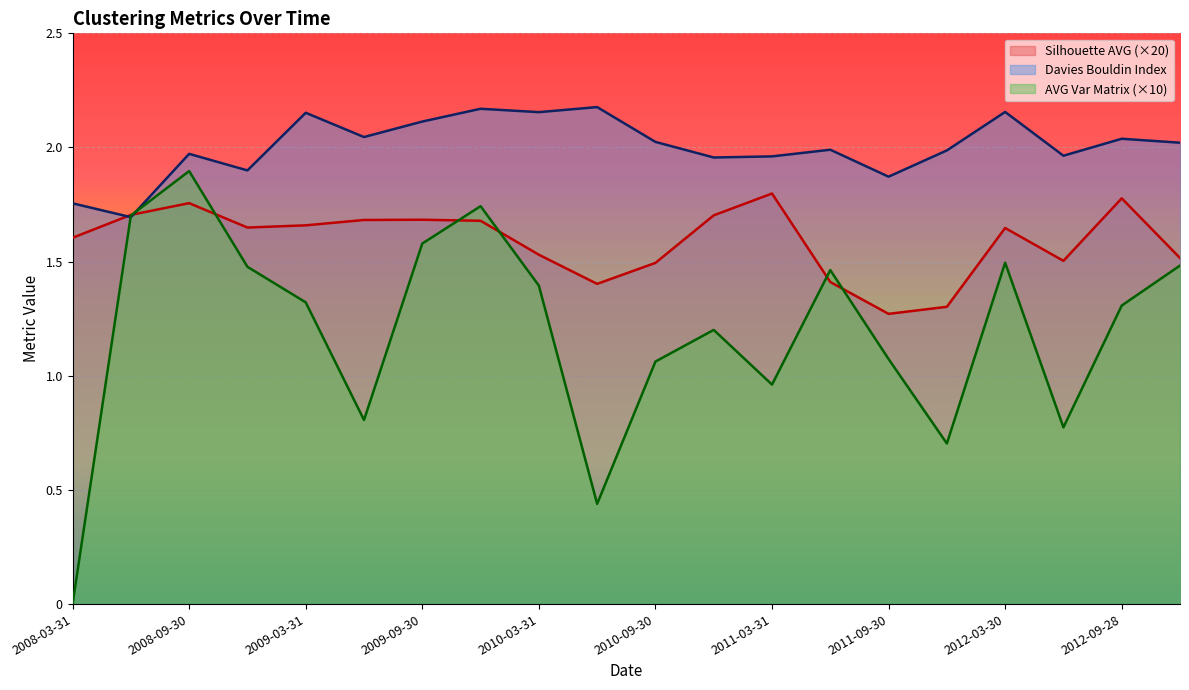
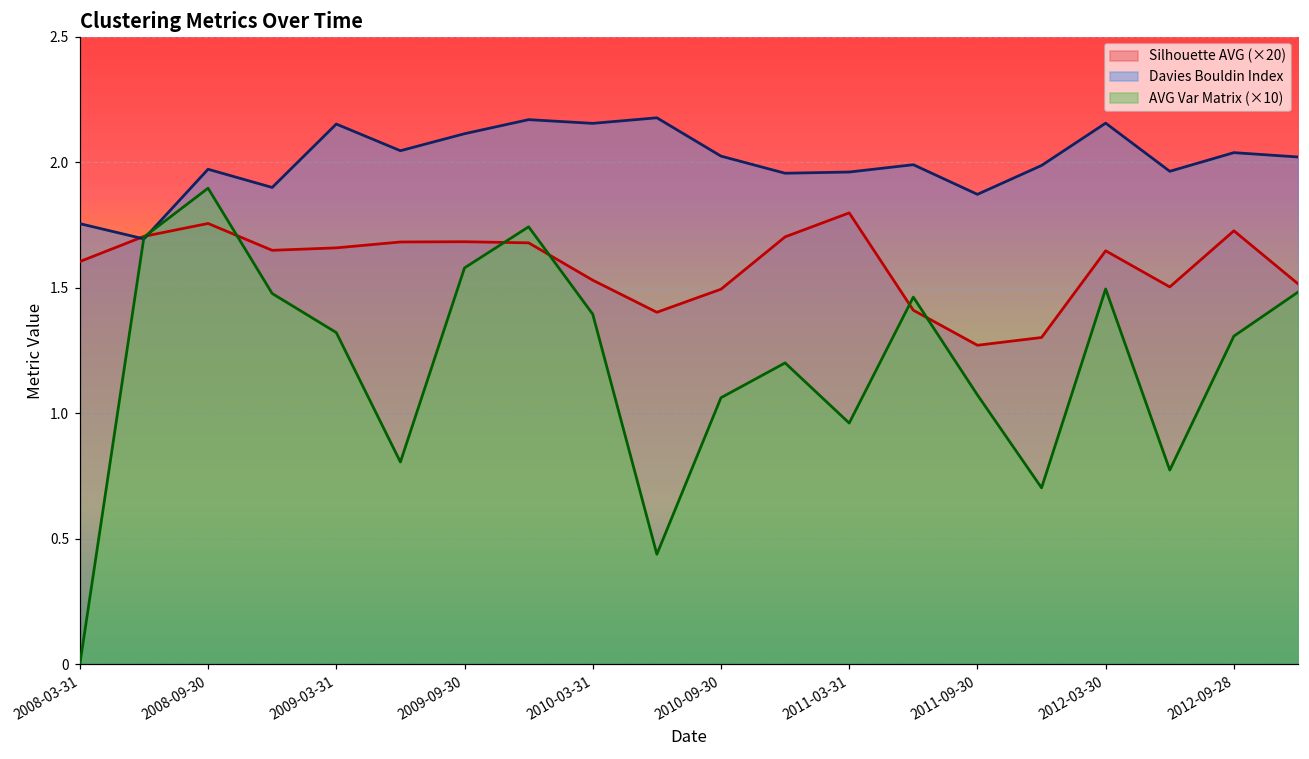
  {
    "Silhouette AVG (×20)": {
      "2008-03-31": 1.60,
      "2008-09-30": 1.76,
      "2009-03-31": 1.66,
      "2009-09-30": 1.68,
      "2010-03-31": 1.53,
      "2010-09-30": 1.49,
      "2011-03-31": 1.80,
      "2011-09-30": 1.27,
      "2012-03-30": 1.65,
-     "2012-09-28": 1.78
+     "2012-09-28": 1.73
    },
    "Davies Bouldin Index": {
      "2008-03-31": 1.76,
      "2008-09-30": 1.97,
      "2009-03-31": 2.15,
      "2009-09-30": 2.11,
      "2010-03-31": 2.15,
      "2010-09-30": 2.02,
      "2011-03-31": 1.96,
      "2011-09-30": 1.87,
      "2012-03-30": 2.16,
      "2012-09-28": 2.04
    },
    "AVG Var Matrix (×10)": {
      "2008-03-31": 0.00,
      "2008-09-30": 1.90,
      "2009-03-31": 1.32,
      "2009-09-30": 1.58,
      "2010-03-31": 1.39,
      "2010-09-30": 1.06,
      "2011-03-31": 0.96,
      "2011-09-30": 1.07,
      "2012-03-30": 1.50,
      "2012-09-28": 1.31
    }
  }
